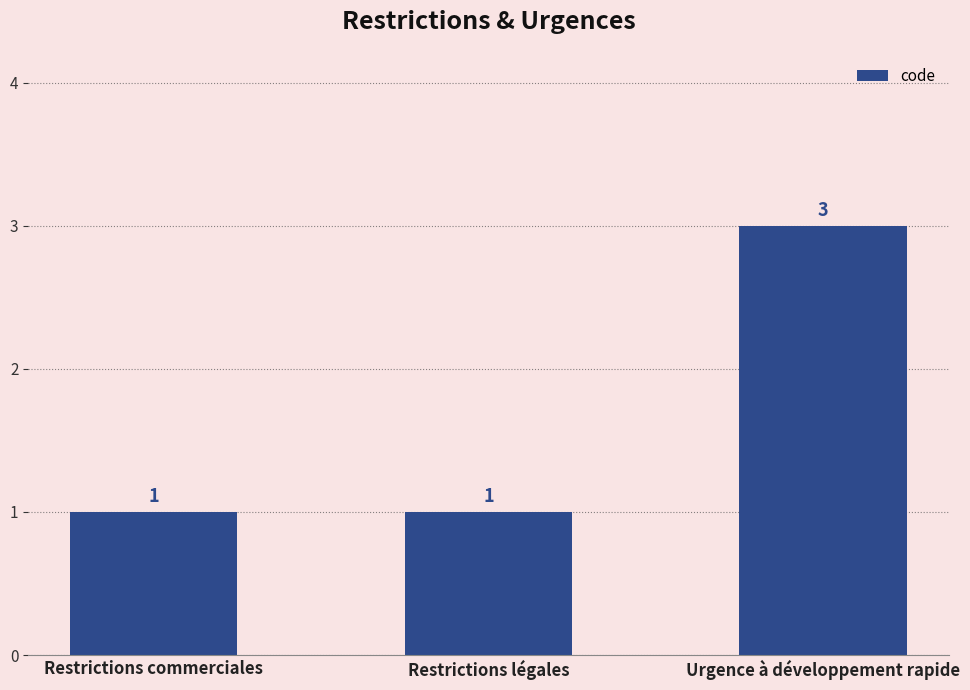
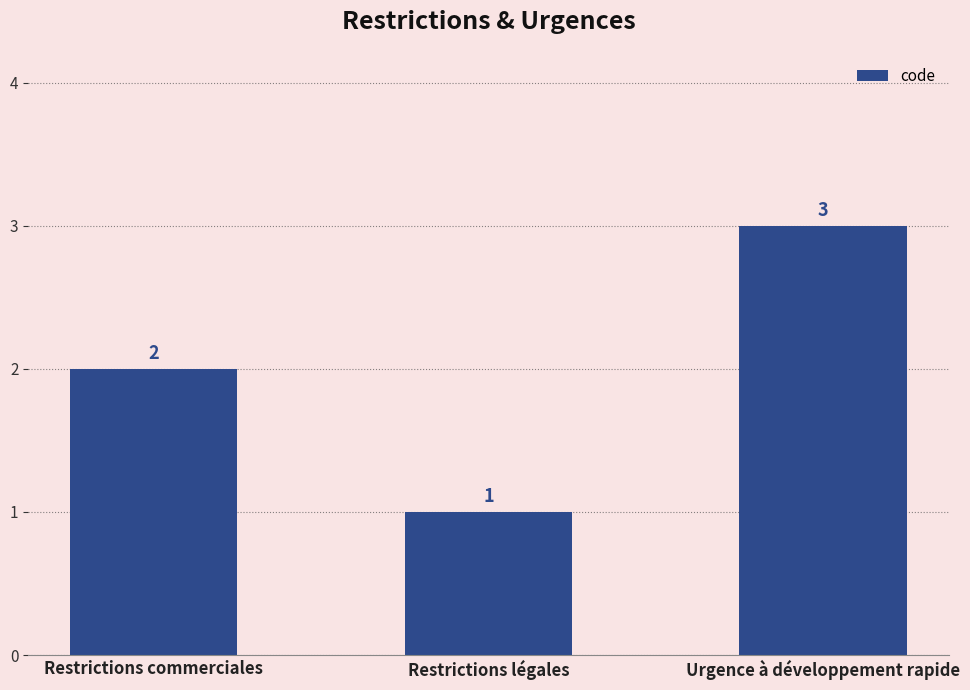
  {
-   "Restrictions commerciales": 1,
+   "Restrictions commerciales": 2,
    "Restrictions légales": 1,
    "Urgence à développement rapide": 3
  }
